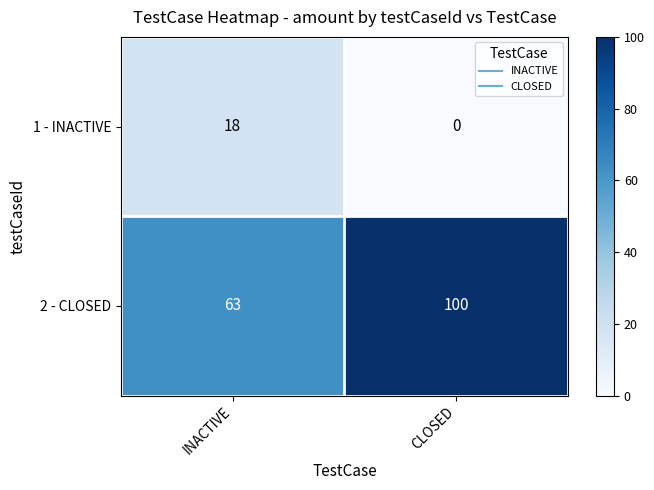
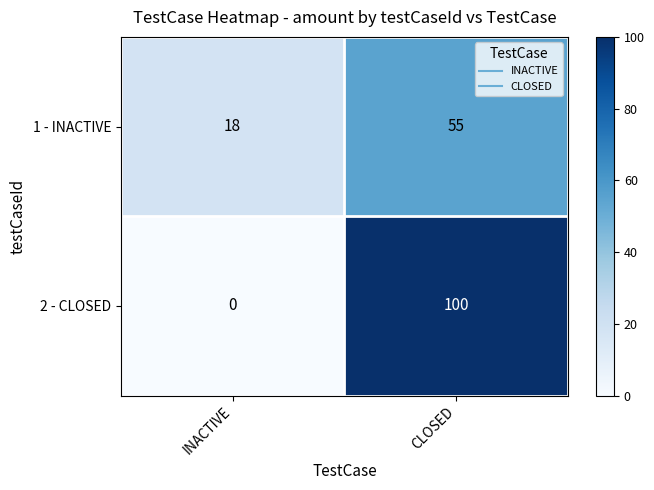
  {
    "1 - INACTIVE": {
      "INACTIVE": 18,
-     "CLOSED": 0
+     "CLOSED": 55
    },
    "2 - CLOSED": {
-     "INACTIVE": 63,
+     "INACTIVE": 0,
      "CLOSED": 100
    }
  }
